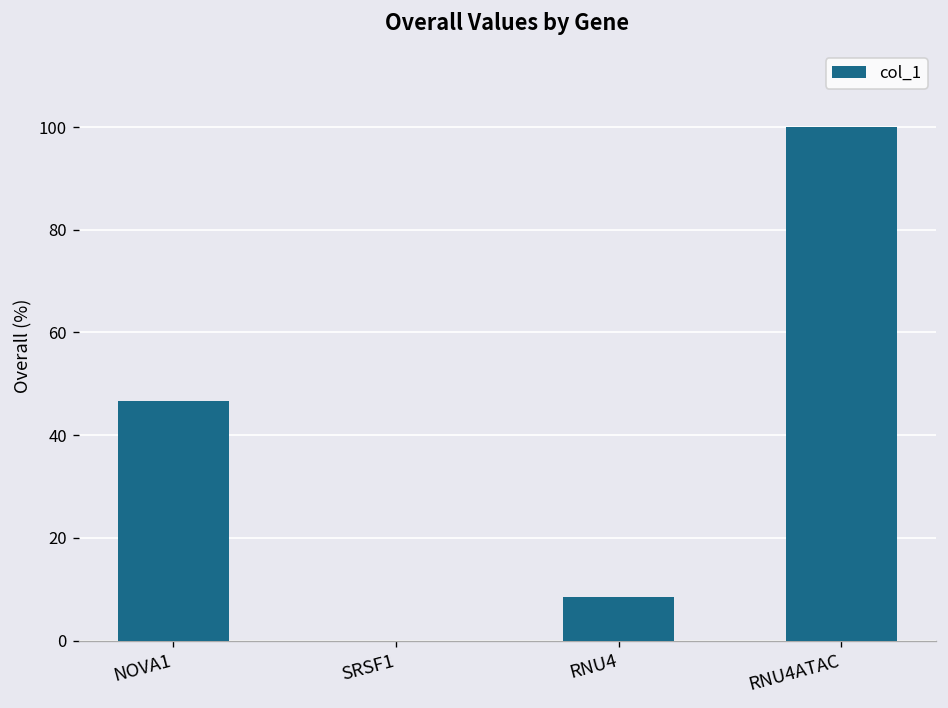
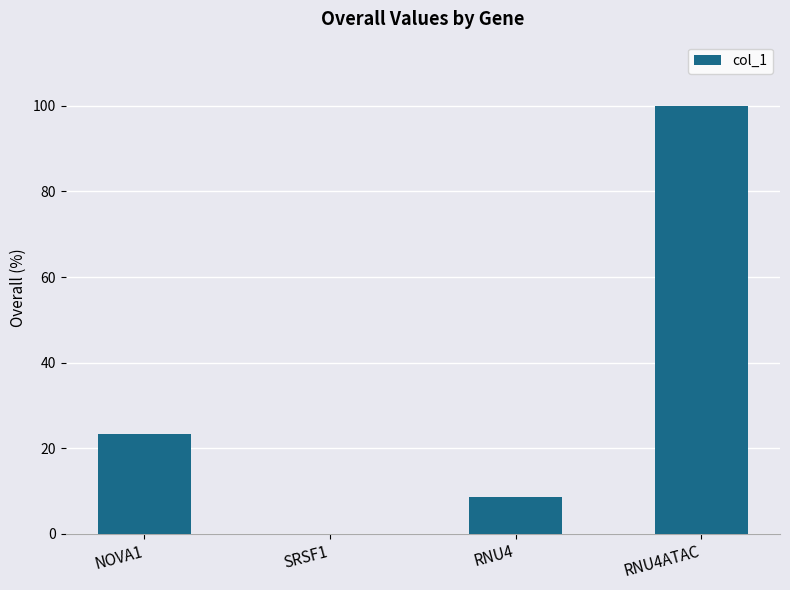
  {
-   "NOVA1": 47,
+   "NOVA1": 23,
    "SRSF1": 0,
    "RNU4": 9,
    "RNU4ATAC": 100
  }
